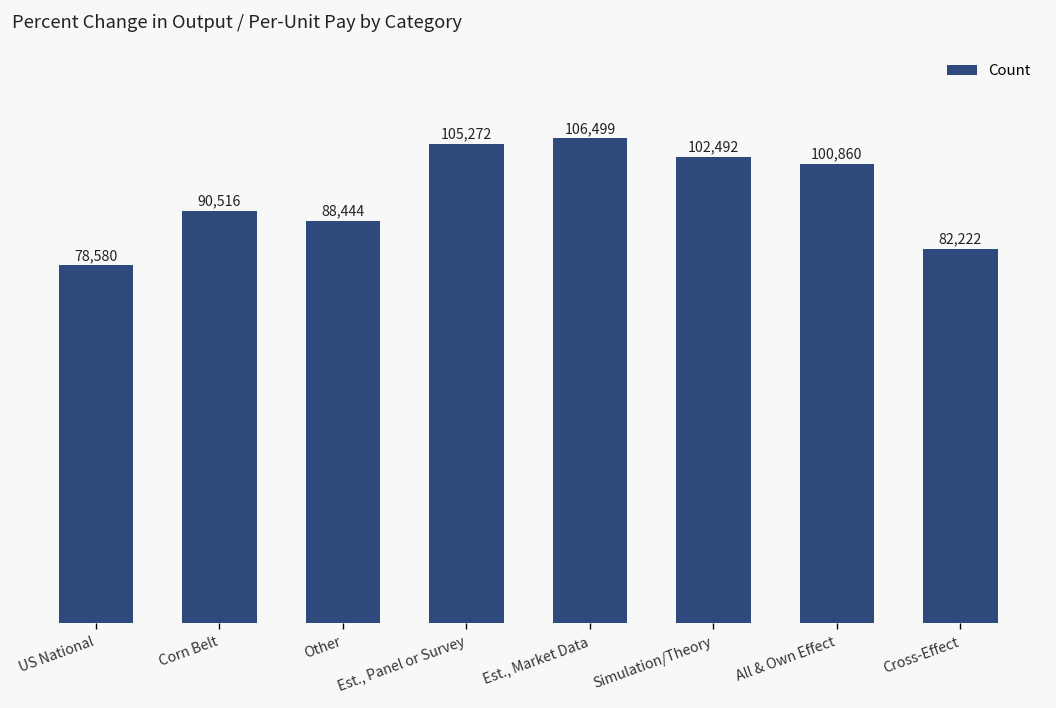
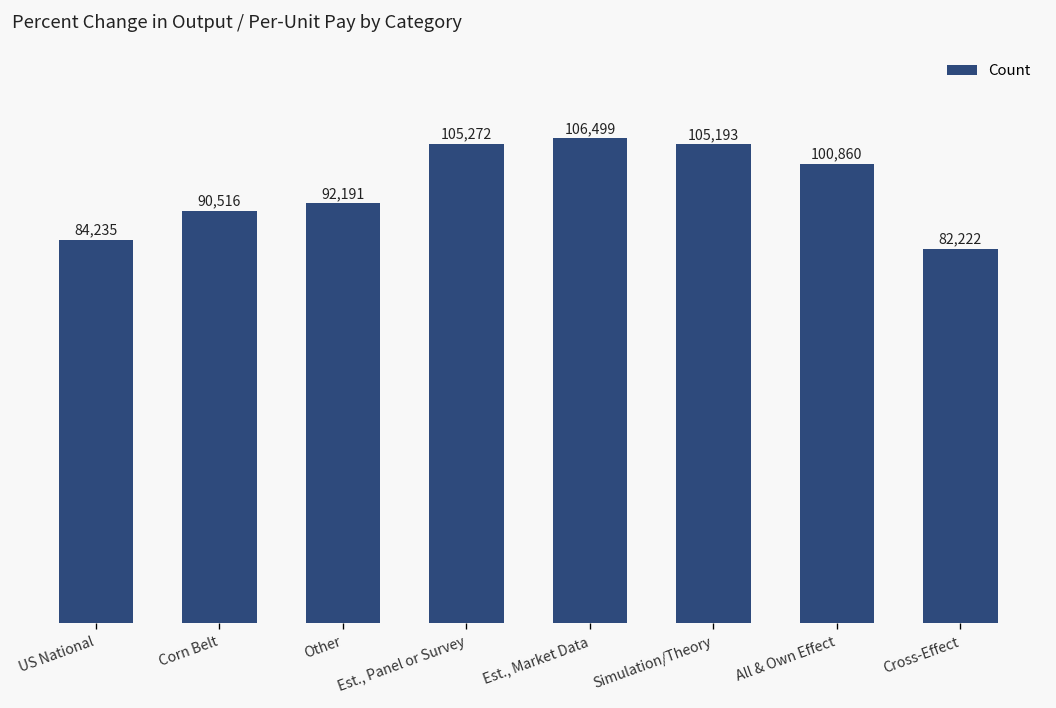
  {
-   "US National": "78,580",
+   "US National": "84,235",
    "Corn Belt": "90,516",
-   "Other": "88,444",
+   "Other": "92,191",
    "Est., Panel or Survey": "105,272",
    "Est., Market Data": "106,499",
-   "Simulation/Theory": "102,492",
+   "Simulation/Theory": "105,193",
    "All & Own Effect": "100,860",
    "Cross-Effect": "82,222"
  }
